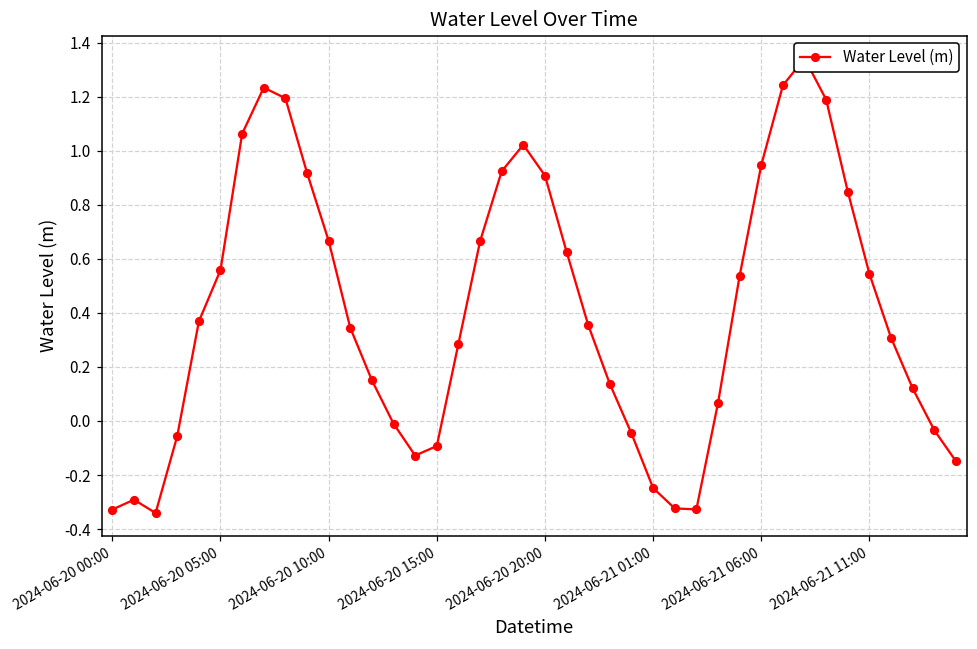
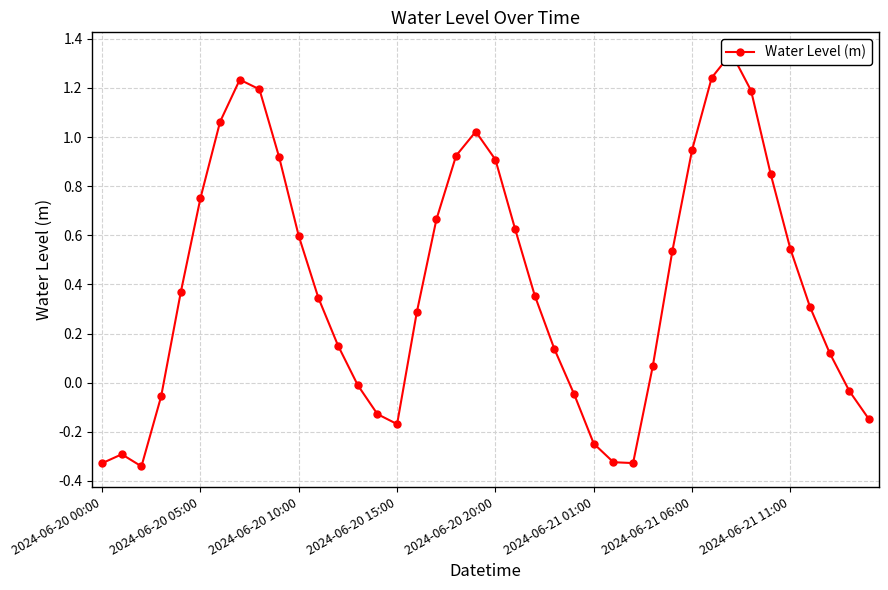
  {
    "2024-06-20 00:00": -0.33,
-   "2024-06-20 05:00": 0.56,
-   "2024-06-20 10:00": 0.67,
-   "2024-06-20 15:00": -0.09,
+   "2024-06-20 05:00": 0.75,
+   "2024-06-20 10:00": 0.60,
+   "2024-06-20 15:00": -0.17,
    "2024-06-20 20:00": 0.91,
    "2024-06-21 01:00": -0.25,
    "2024-06-21 06:00": 0.95,
    "2024-06-21 11:00": 0.54
  }
